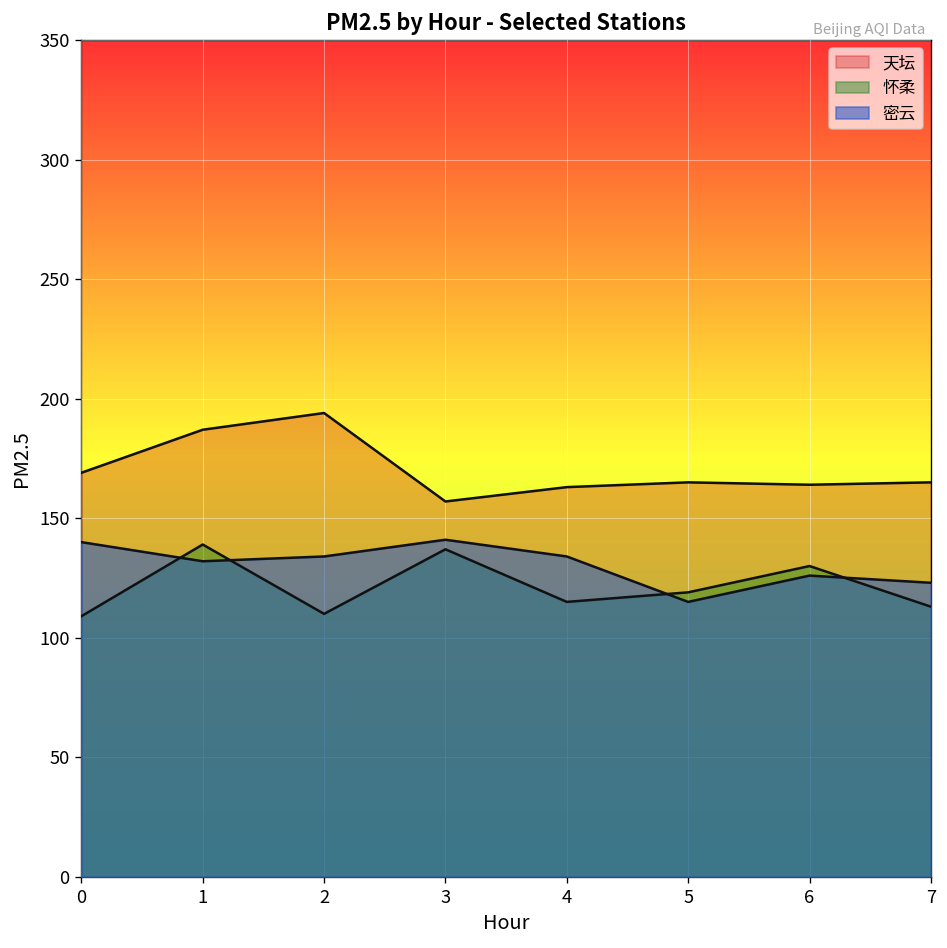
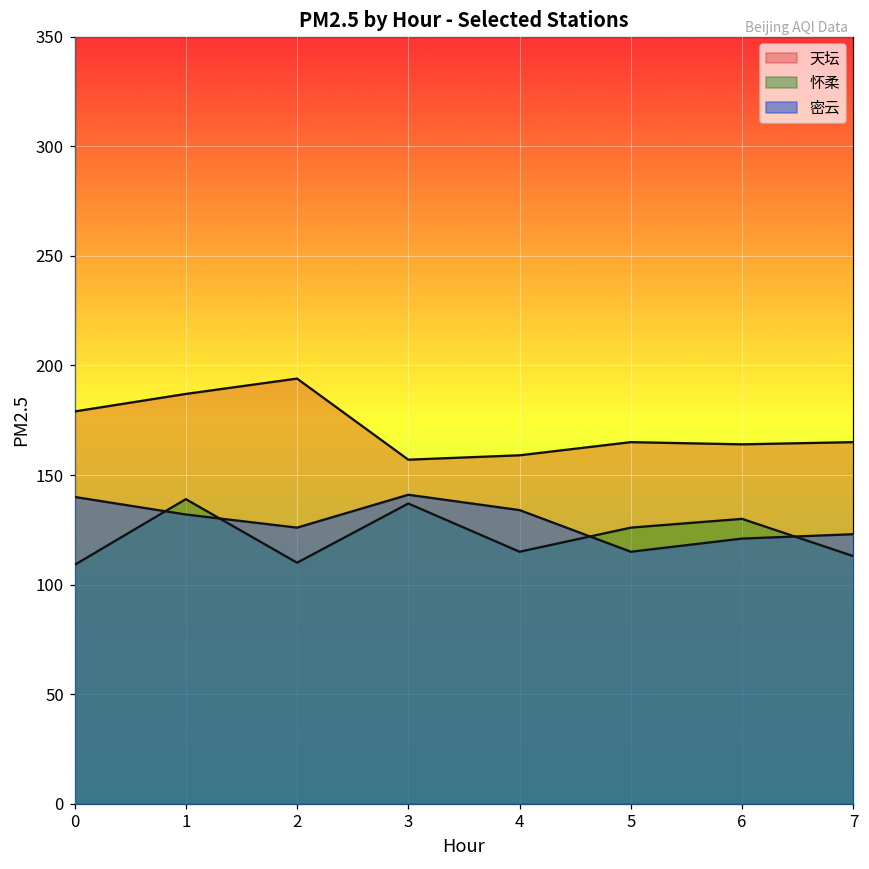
  {
    "天坛": {
-     "0": 169,
+     "0": 179,
      "1": 187,
      "2": 194,
      "3": 157,
-     "4": 163,
+     "4": 159,
      "5": 165,
      "6": 164,
      "7": 165
    },
    "怀柔": {
      "0": 109,
      "1": 139,
      "2": 110,
      "3": 137,
      "4": 115,
-     "5": 119,
+     "5": 126,
      "6": 130,
      "7": 113
    },
    "密云": {
      "0": 140,
      "1": 132,
-     "2": 134,
+     "2": 126,
      "3": 141,
      "4": 134,
      "5": 115,
-     "6": 126,
+     "6": 121,
      "7": 123
    }
  }
